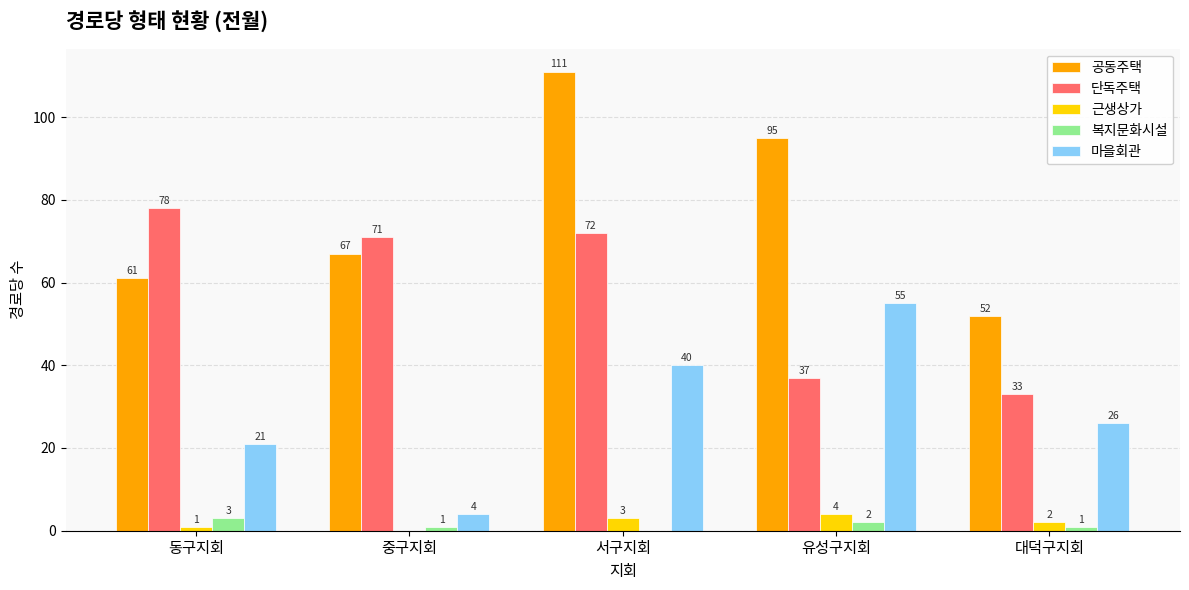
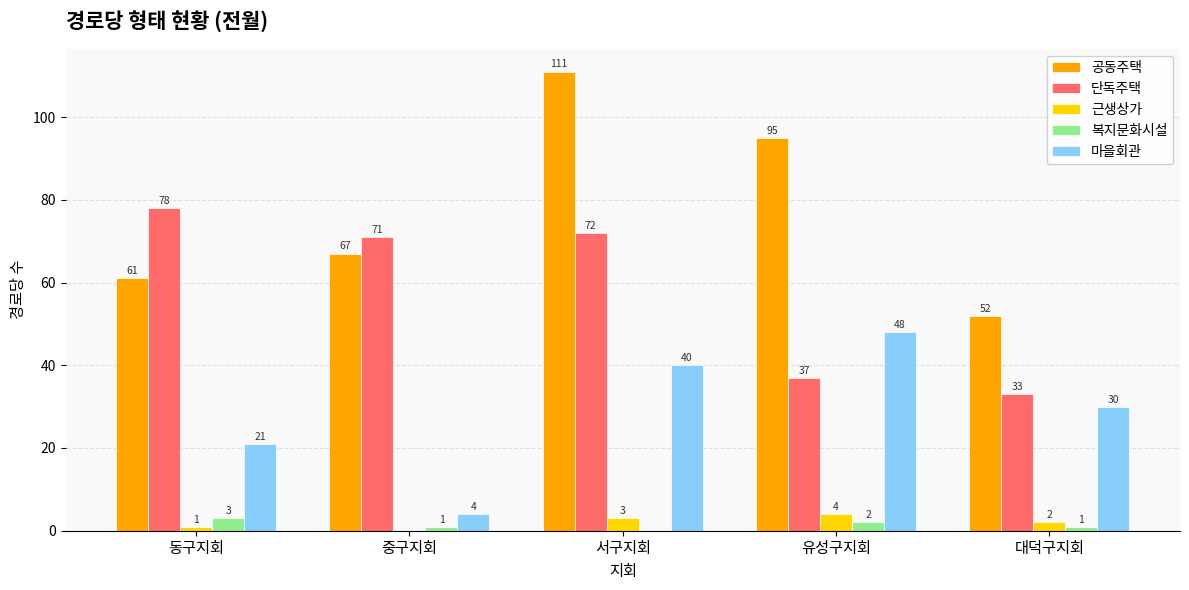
  {
    "단독주택": {
      "동구지회": 78,
      "중구지회": 71,
      "서구지회": 72,
      "유성구지회": 37,
      "대덕구지회": 33
    },
    "복지문화시설": {
      "동구지회": 3,
      "중구지회": 1,
      "유성구지회": 2,
      "대덕구지회": 1
    },
    "마을회관": {
      "동구지회": 21,
      "중구지회": 4,
      "서구지회": 40,
-     "유성구지회": 55,
-     "대덕구지회": 26
+     "유성구지회": 48,
+     "대덕구지회": 30
    }
  }
